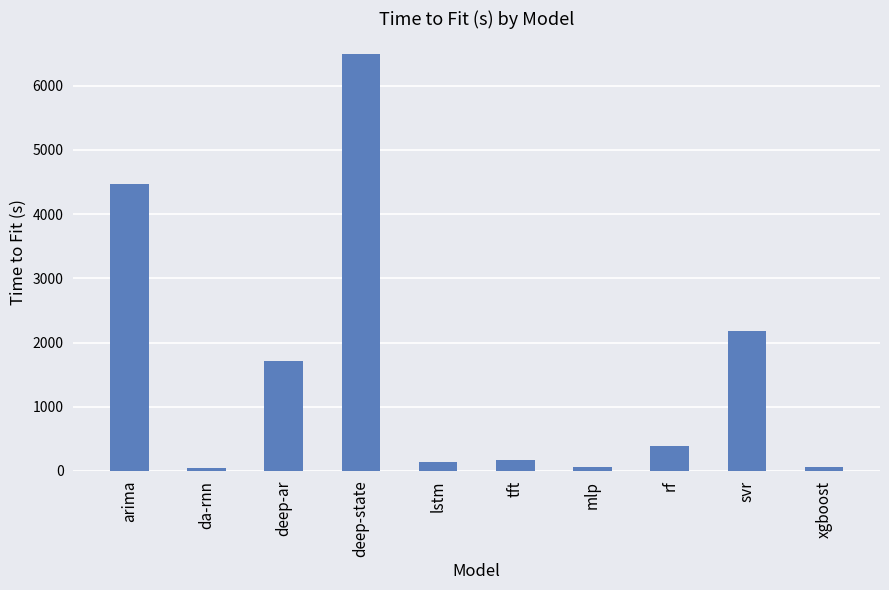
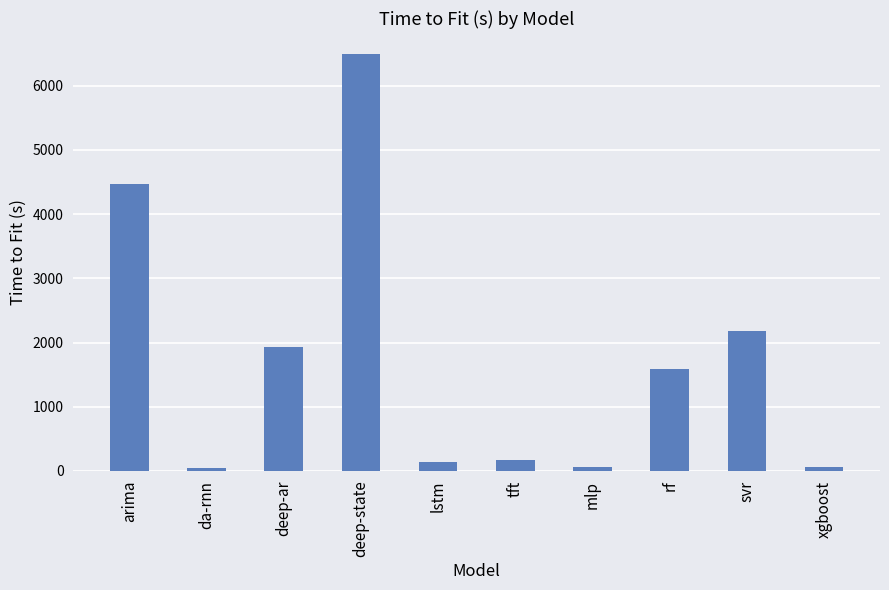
  {
    "arima": 4500,
    "da-rnn": 0,
-   "deep-ar": 1700,
+   "deep-ar": 1900,
    "deep-state": 6500,
    "lstm": 100,
    "tft": 200,
    "mlp": 100,
-   "rf": 400,
+   "rf": 1600,
    "svr": 2200,
    "xgboost": 100
  }
